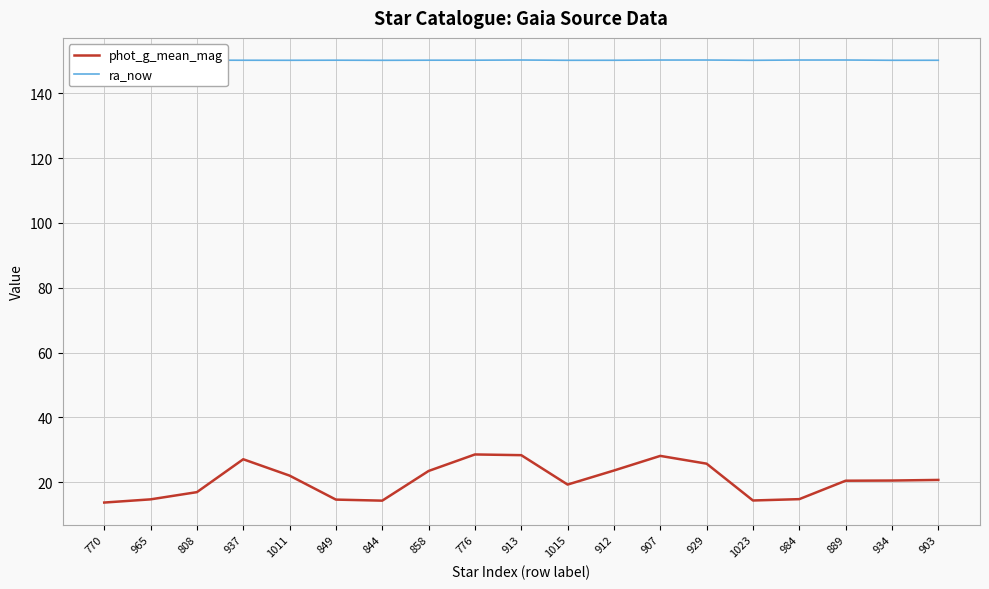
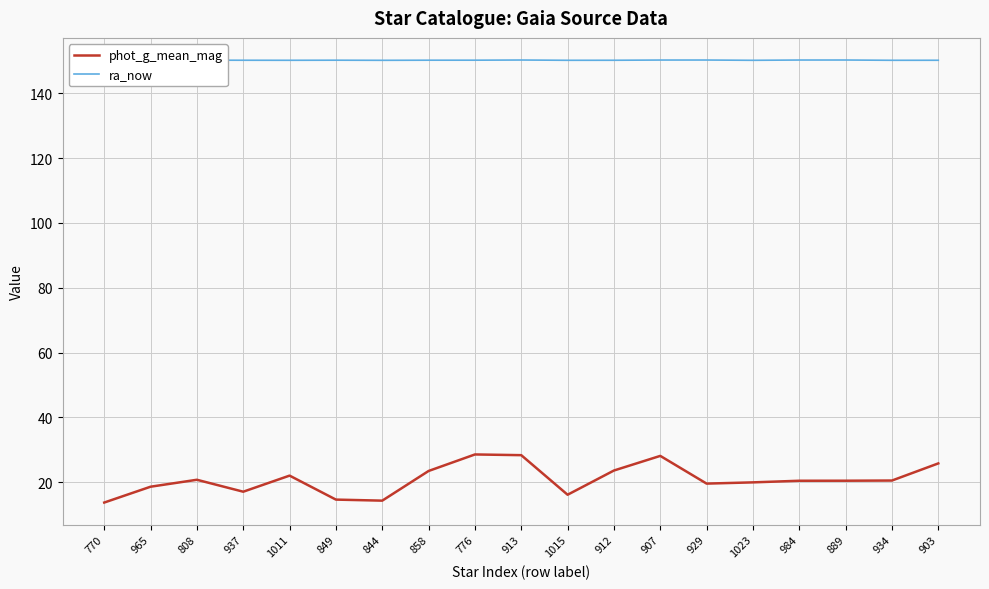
  {
    "phot_g_mean_mag": {
      "770": 14,
-     "965": 15,
-     "808": 17,
-     "937": 27,
+     "965": 19,
+     "808": 21,
+     "937": 17,
      "1011": 22,
      "849": 15,
      "844": 14,
      "858": 23,
      "776": 29,
      "913": 28,
-     "1015": 19,
+     "1015": 16,
      "912": 24,
      "907": 28,
-     "929": 26,
-     "1023": 14,
-     "984": 15,
+     "929": 20,
+     "1023": 20,
+     "984": 20,
      "889": 20,
      "934": 21,
-     "903": 21
+     "903": 26
    },
    "ra_now": {
      "937": 150,
      "1011": 150,
      "849": 150,
      "844": 150,
      "858": 150,
      "776": 150,
      "913": 150,
      "1015": 150,
      "912": 150,
      "907": 150,
      "929": 150,
      "1023": 150,
      "984": 150,
      "889": 150,
      "934": 150,
      "903": 150
    }
  }
